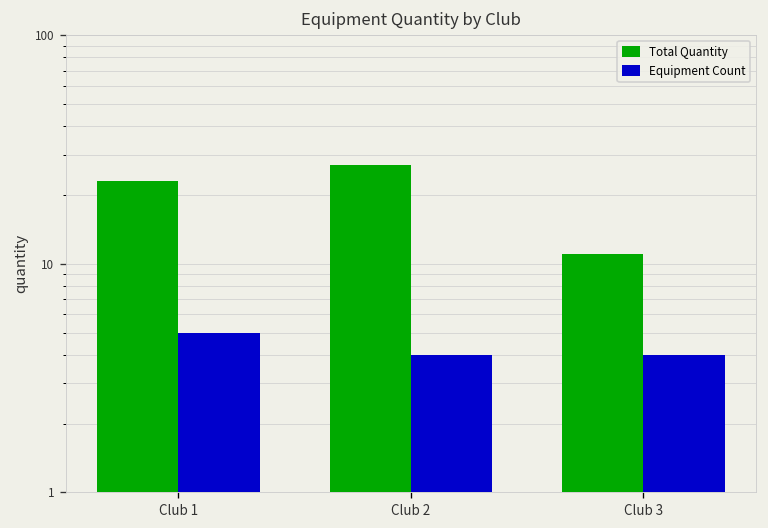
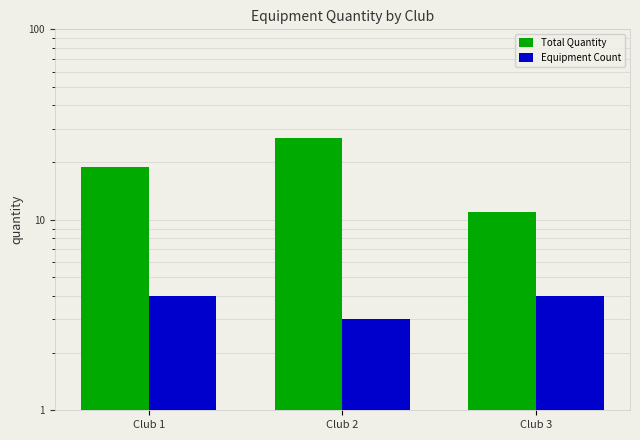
  {
    "Total Quantity": {
-     "Club 1": 23,
+     "Club 1": 19,
      "Club 2": 27,
      "Club 3": 11
    },
    "Equipment Count": {
-     "Club 1": 5,
-     "Club 2": 4,
+     "Club 1": 4,
+     "Club 2": 3,
      "Club 3": 4
    }
  }
